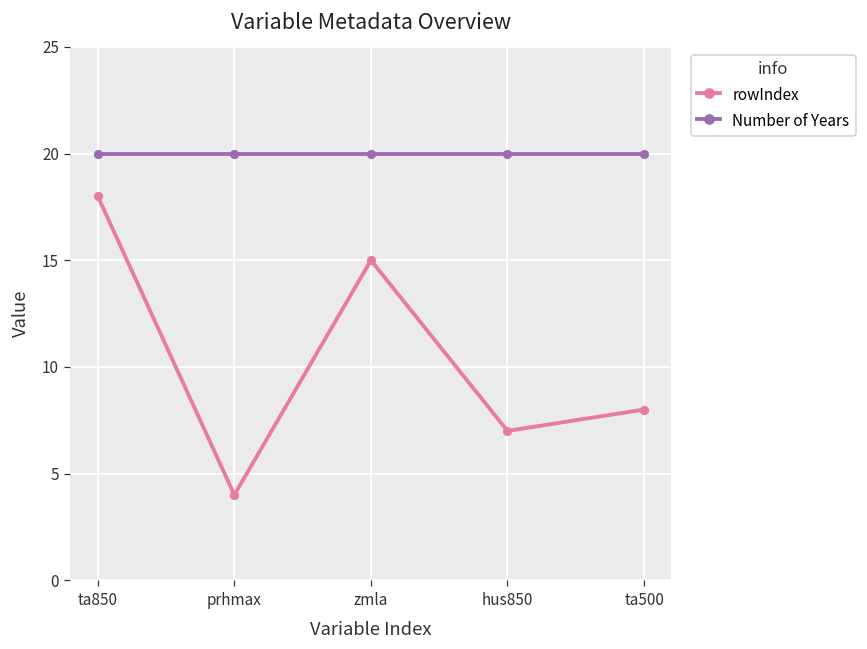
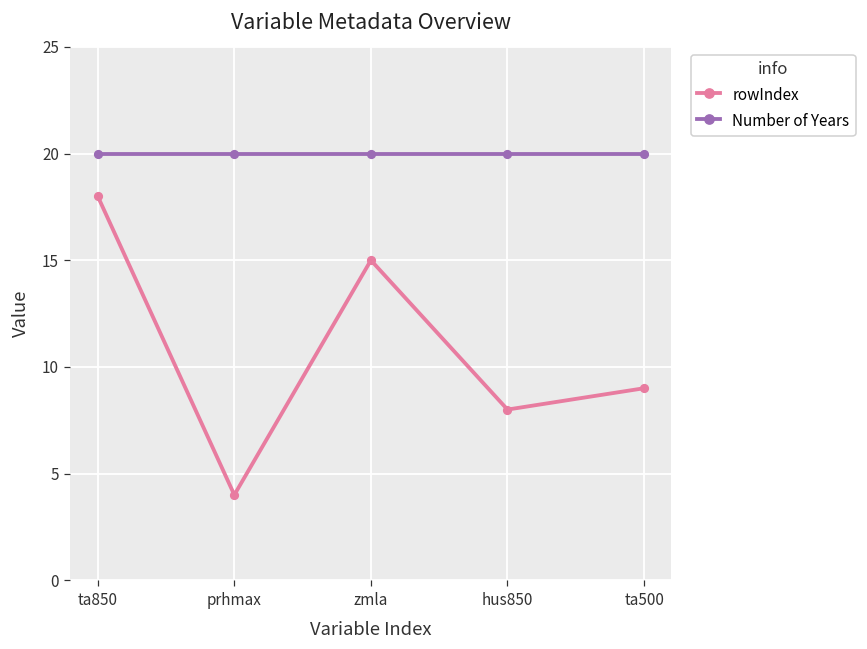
  {
    "rowIndex": {
      "ta850": 18,
      "prhmax": 4,
      "zmla": 15,
-     "hus850": 7,
-     "ta500": 8
+     "hus850": 8,
+     "ta500": 9
    },
    "Number of Years": {
      "ta850": 20,
      "prhmax": 20,
      "zmla": 20,
      "hus850": 20,
      "ta500": 20
    }
  }
